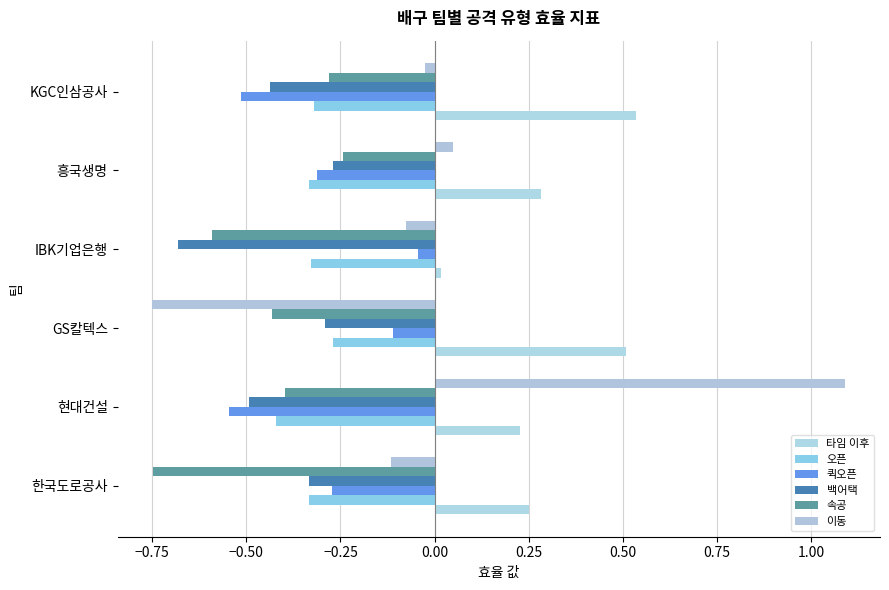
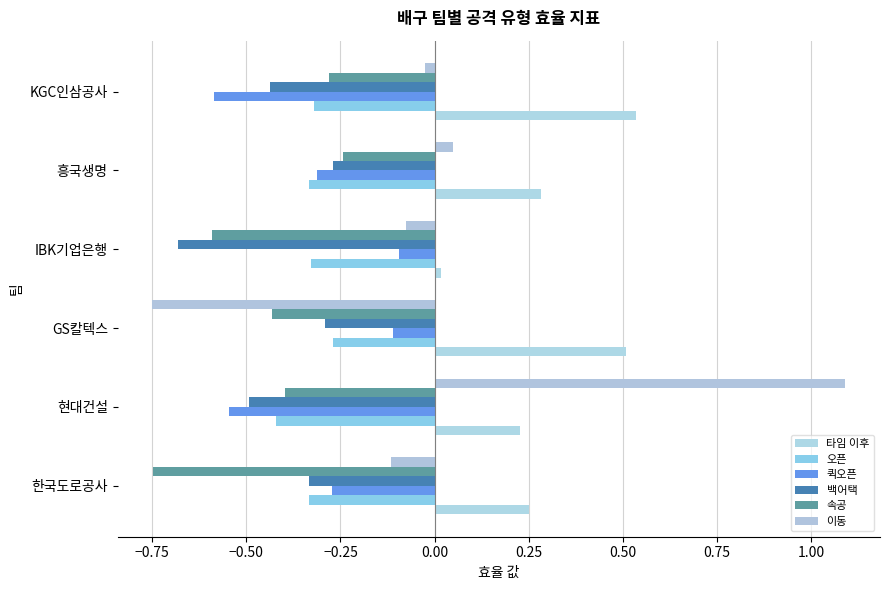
  {
    "퀵오픈": {
-     "KGC인삼공사": -0.51,
+     "KGC인삼공사": -0.59,
      "흥국생명": -0.31,
-     "IBK기업은행": -0.05,
+     "IBK기업은행": -0.09,
      "GS칼텍스": -0.11,
      "현대건설": -0.55,
      "한국도로공사": -0.27
    }
  }
